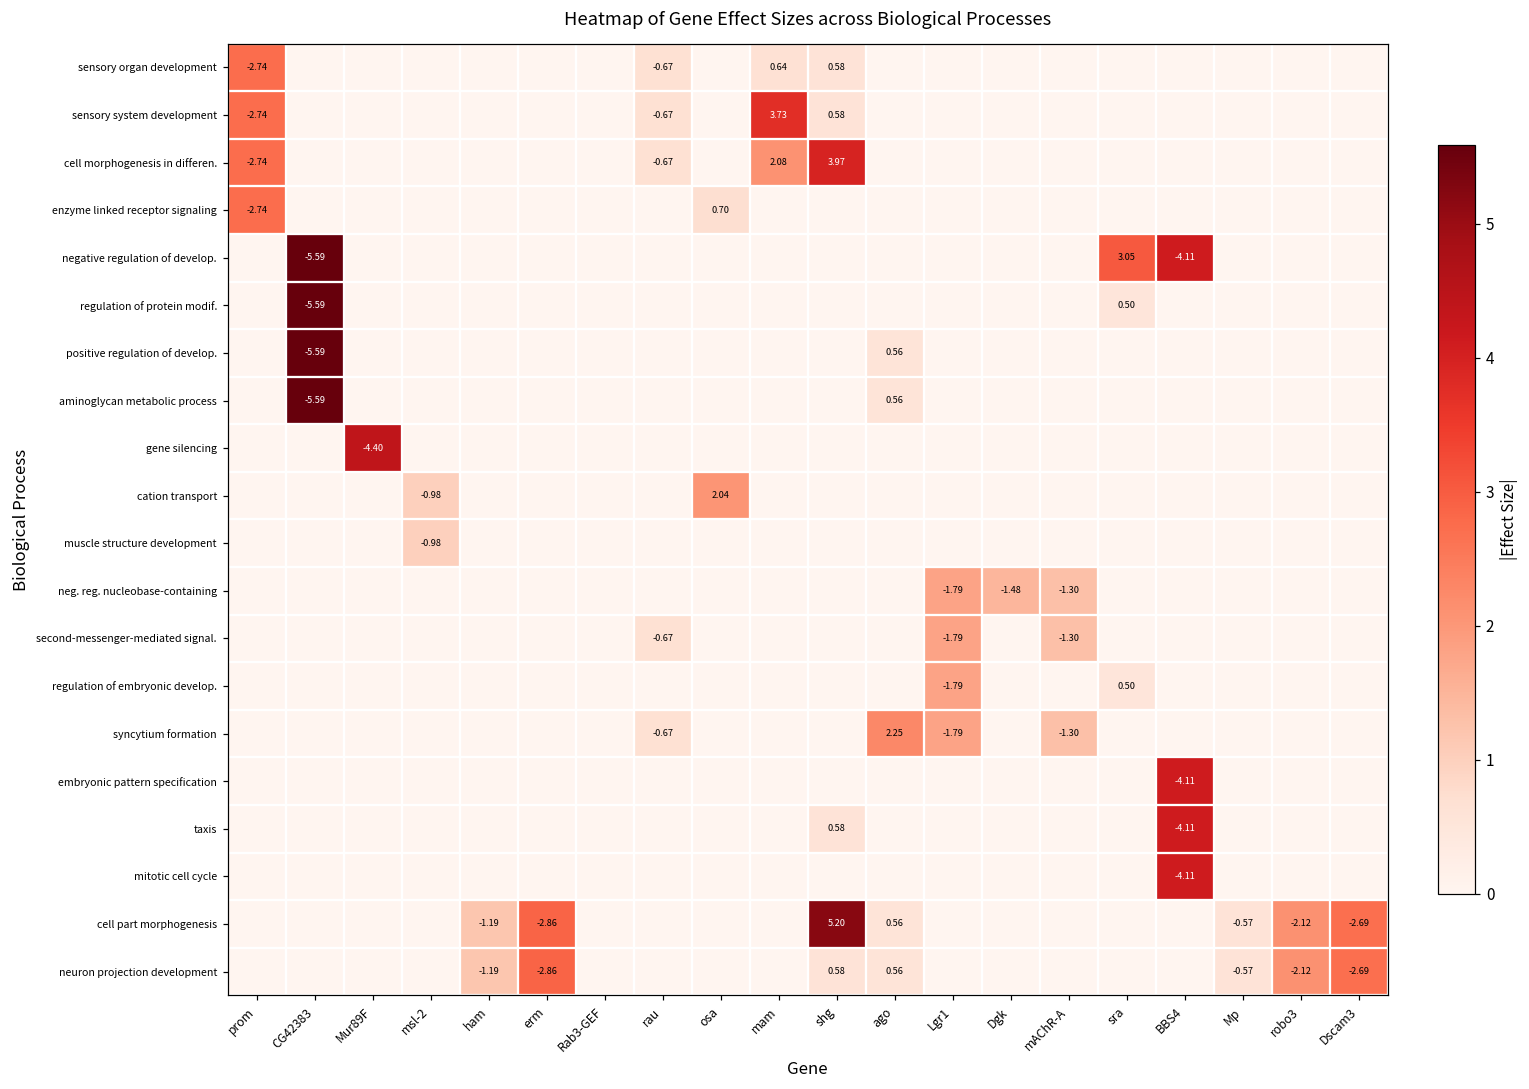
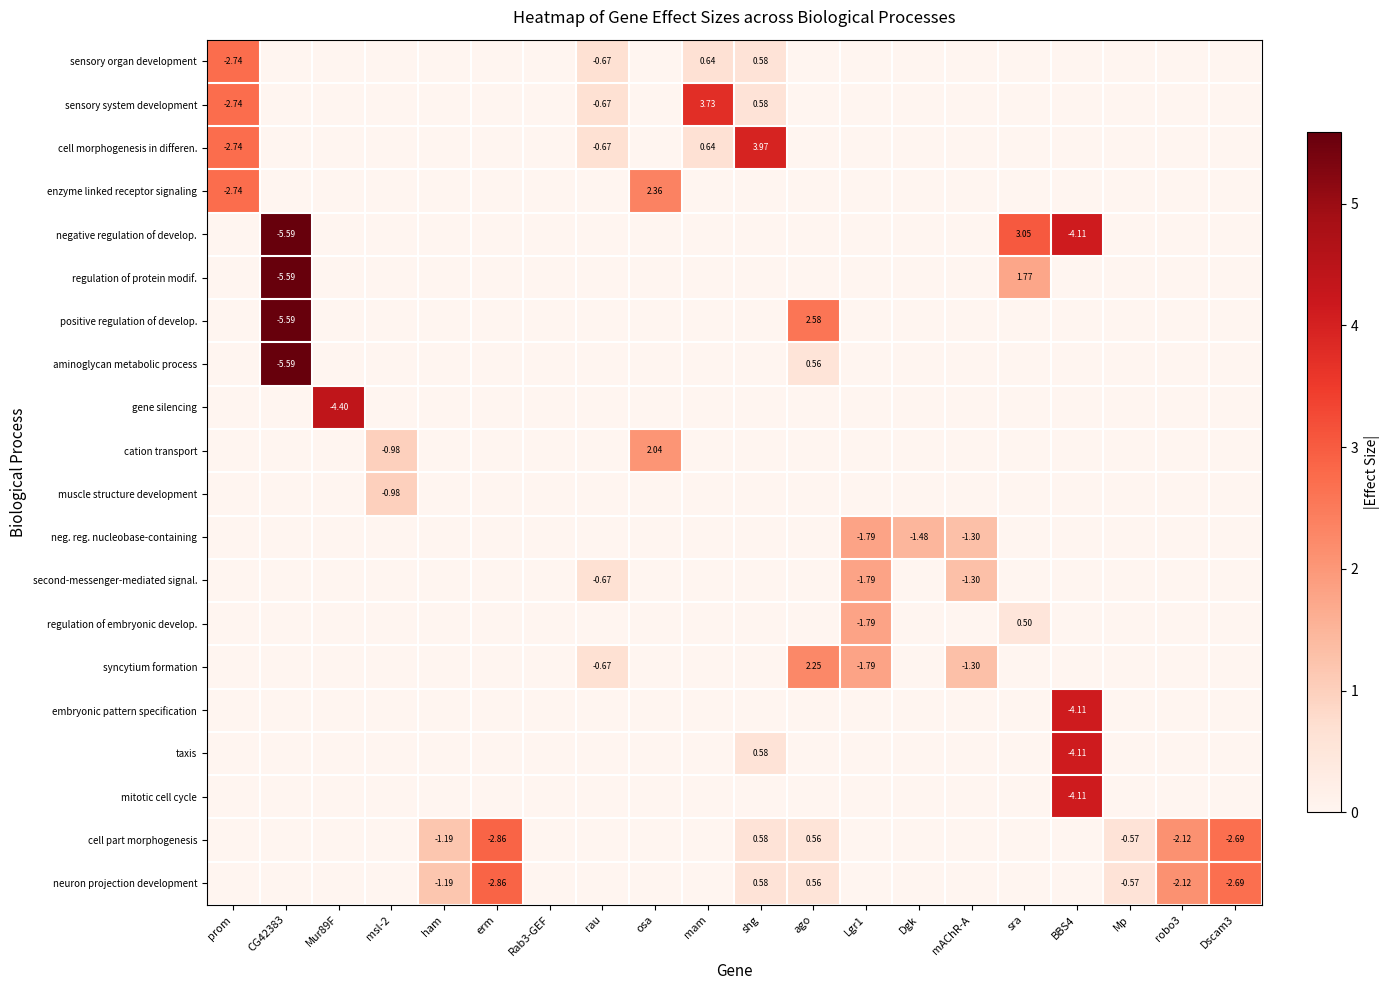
  {
    "sensory organ development": {
      "prom": -2.74,
      "rau": -0.67,
      "mam": 0.64,
      "shg": 0.58
    },
    "sensory system development": {
      "prom": -2.74,
      "rau": -0.67,
      "mam": 3.73,
      "shg": 0.58
    },
    "cell morphogenesis in differen.": {
      "prom": -2.74,
      "rau": -0.67,
-     "mam": 2.08,
+     "mam": 0.64,
      "shg": 3.97
    },
    "enzyme linked receptor signaling": {
      "prom": -2.74,
-     "osa": 0.70
+     "osa": 2.36
    },
    "negative regulation of develop.": {
      "CG42383": -5.59,
      "sra": 3.05,
      "BBS4": -4.11
    },
    "regulation of protein modif.": {
      "CG42383": -5.59,
-     "sra": 0.50
+     "sra": 1.77
    },
    "positive regulation of develop.": {
      "CG42383": -5.59,
-     "ago": 0.56
+     "ago": 2.58
    },
    "aminoglycan metabolic process": {
      "CG42383": -5.59,
      "ago": 0.56
    },
    "gene silencing": {
      "Mur89F": -4.40
    },
    "cation transport": {
      "msl-2": -0.98,
      "osa": 2.04
    },
    "muscle structure development": {
      "msl-2": -0.98
    },
    "neg. reg. nucleobase-containing": {
      "Lgr1": -1.79,
      "Dgk": -1.48,
      "mAChR-A": -1.30
    },
    "second-messenger-mediated signal.": {
      "rau": -0.67,
      "Lgr1": -1.79,
      "mAChR-A": -1.30
    },
    "regulation of embryonic develop.": {
      "Lgr1": -1.79,
      "sra": 0.50
    },
    "syncytium formation": {
      "rau": -0.67,
      "ago": 2.25,
      "Lgr1": -1.79,
      "mAChR-A": -1.30
    },
    "embryonic pattern specification": {
      "BBS4": -4.11
    },
    "taxis": {
      "shg": 0.58,
      "BBS4": -4.11
    },
    "mitotic cell cycle": {
      "BBS4": -4.11
    },
    "cell part morphogenesis": {
      "ham": -1.19,
      "erm": -2.86,
-     "shg": 5.20,
+     "shg": 0.58,
      "ago": 0.56,
      "Mp": -0.57,
      "robo3": -2.12,
      "Dscam3": -2.69
    },
    "neuron projection development": {
      "ham": -1.19,
      "erm": -2.86,
      "shg": 0.58,
      "ago": 0.56,
      "Mp": -0.57,
      "robo3": -2.12,
      "Dscam3": -2.69
    }
  }
